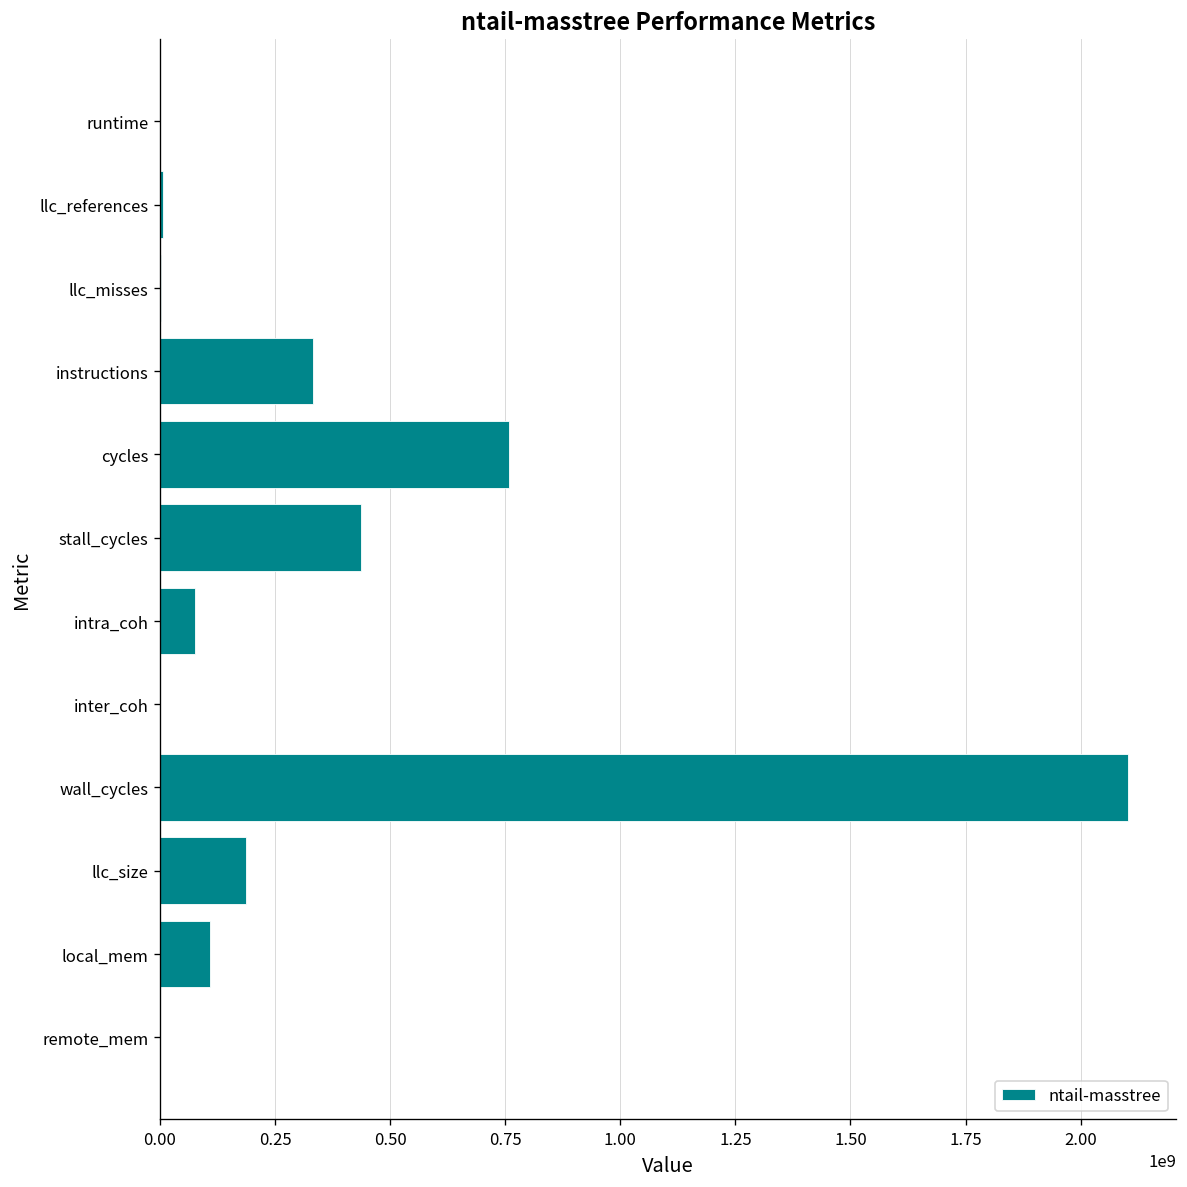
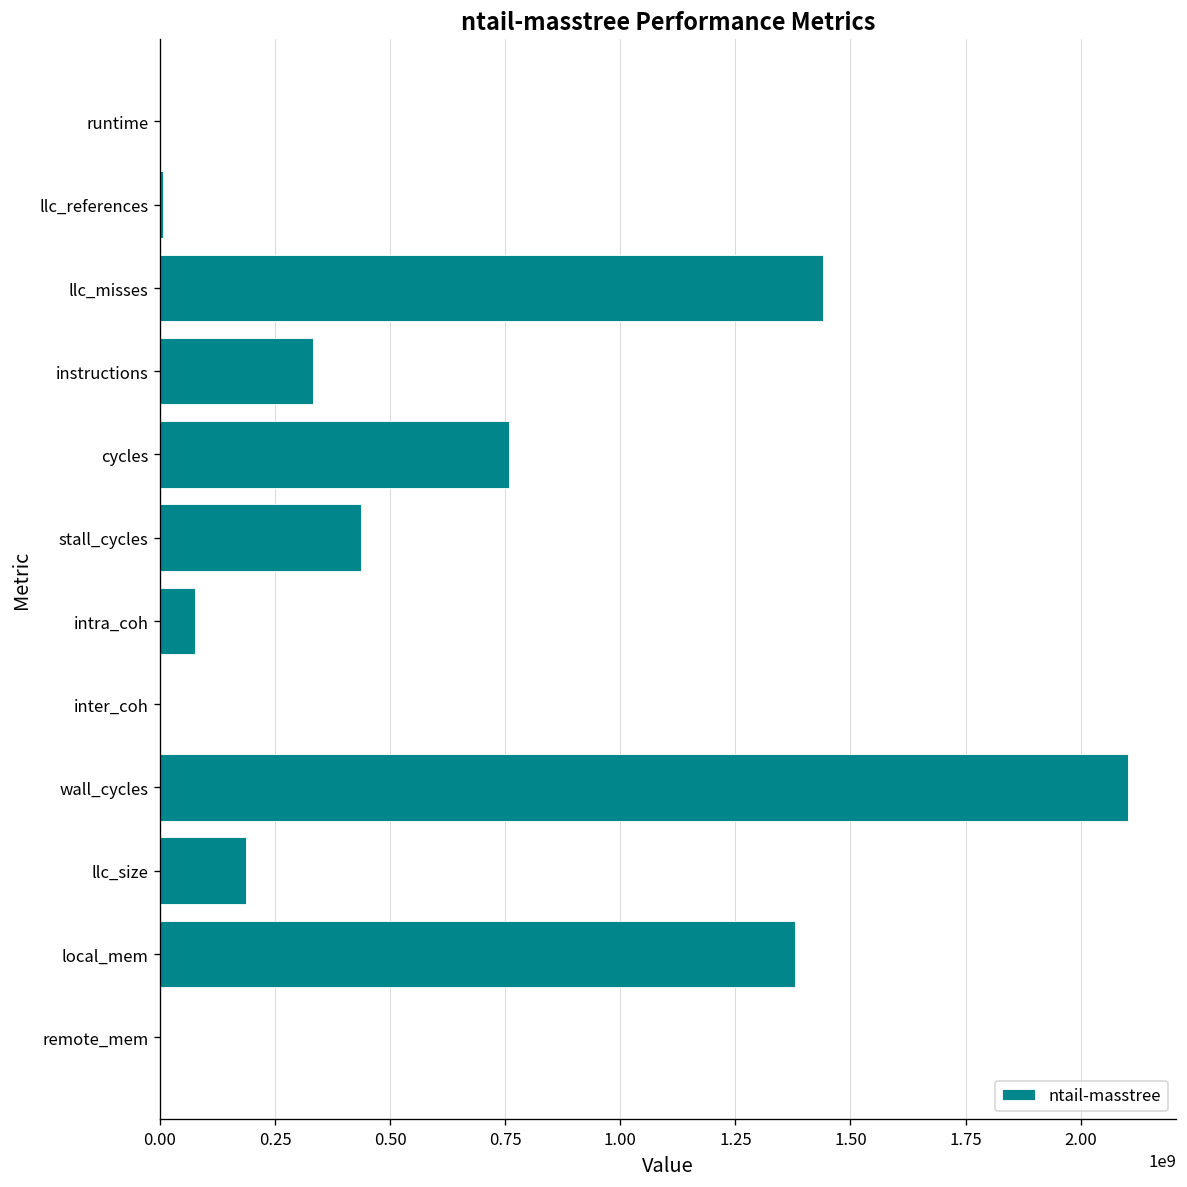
  {
    "llc_references": 10000000,
-   "llc_misses": 0,
+   "llc_misses": 1440000000,
    "instructions": 330000000,
    "cycles": 760000000,
    "stall_cycles": 440000000,
    "intra_coh": 80000000,
    "wall_cycles": 2100000000,
    "llc_size": 190000000,
-   "local_mem": 110000000
+   "local_mem": 1380000000
  }
